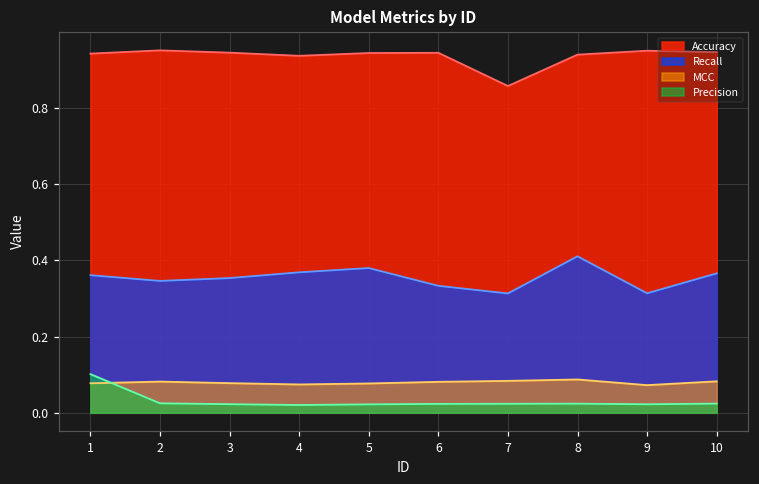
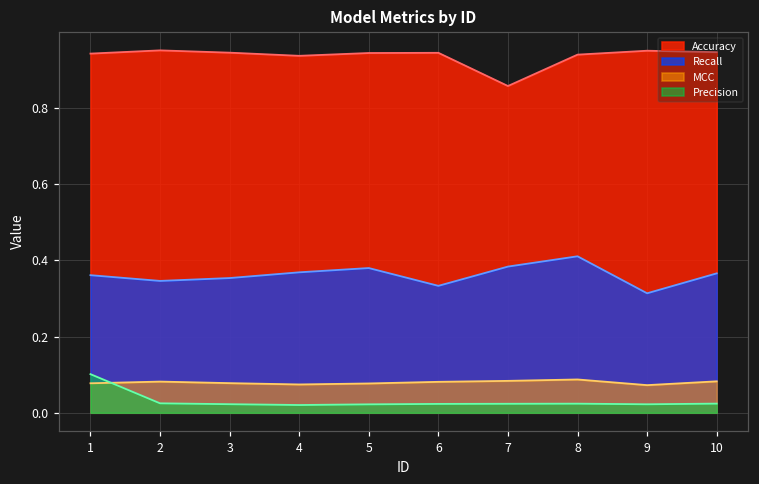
  {
    "Accuracy": {
      "1": 0.94,
      "2": 0.95,
      "3": 0.94,
      "4": 0.94,
      "5": 0.94,
      "6": 0.94,
      "7": 0.86,
      "8": 0.94,
      "9": 0.95
    },
    "Recall": {
      "1": 0.36,
      "2": 0.35,
      "3": 0.35,
      "4": 0.37,
      "5": 0.38,
      "6": 0.33,
-     "7": 0.31,
+     "7": 0.38,
      "8": 0.41,
      "9": 0.31,
      "10": 0.37
    },
    "MCC": {
      "1": 0.08,
      "2": 0.08,
      "3": 0.08,
      "4": 0.07,
      "5": 0.08,
      "6": 0.08,
      "7": 0.08,
      "8": 0.09,
      "9": 0.07,
      "10": 0.08
    },
    "Precision": {
      "1": 0.10,
      "2": 0.02,
      "3": 0.02,
      "4": 0.02,
      "5": 0.02,
      "6": 0.02,
      "7": 0.02,
      "8": 0.02,
      "9": 0.02,
      "10": 0.02
    }
  }
